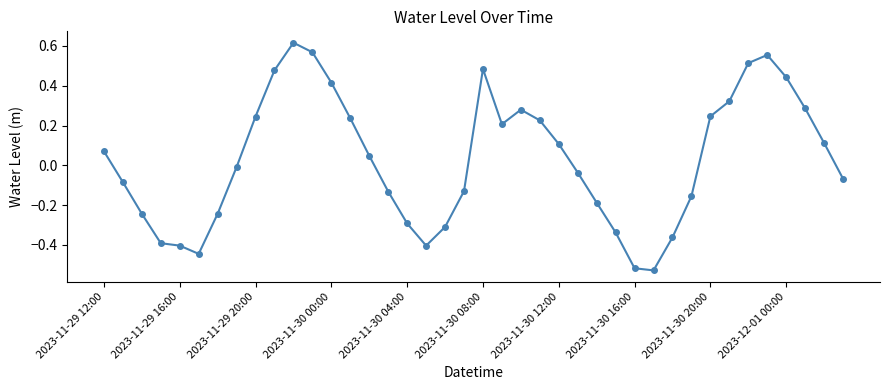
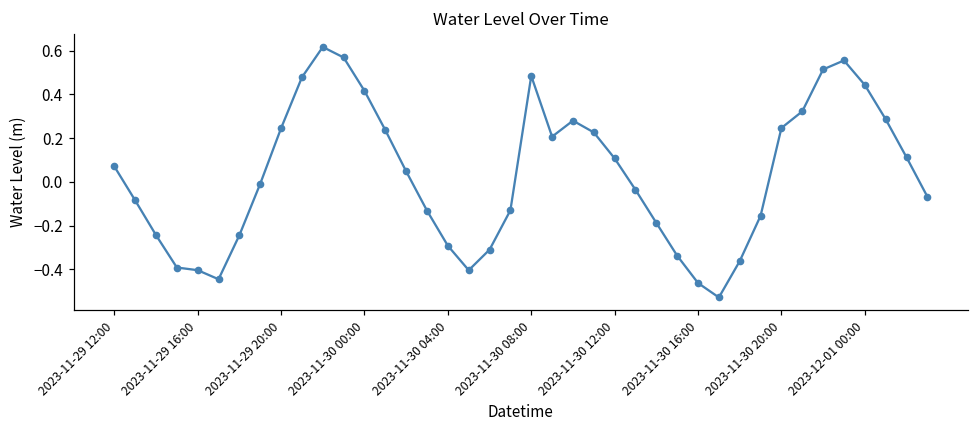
  {
    "2023-11-29 12:00": 0.07,
    "2023-11-29 16:00": -0.40,
    "2023-11-29 20:00": 0.25,
    "2023-11-30 00:00": 0.42,
    "2023-11-30 04:00": -0.29,
    "2023-11-30 08:00": 0.48,
    "2023-11-30 12:00": 0.11,
-   "2023-11-30 16:00": -0.52,
+   "2023-11-30 16:00": -0.46,
    "2023-11-30 20:00": 0.25,
    "2023-12-01 00:00": 0.44
  }
